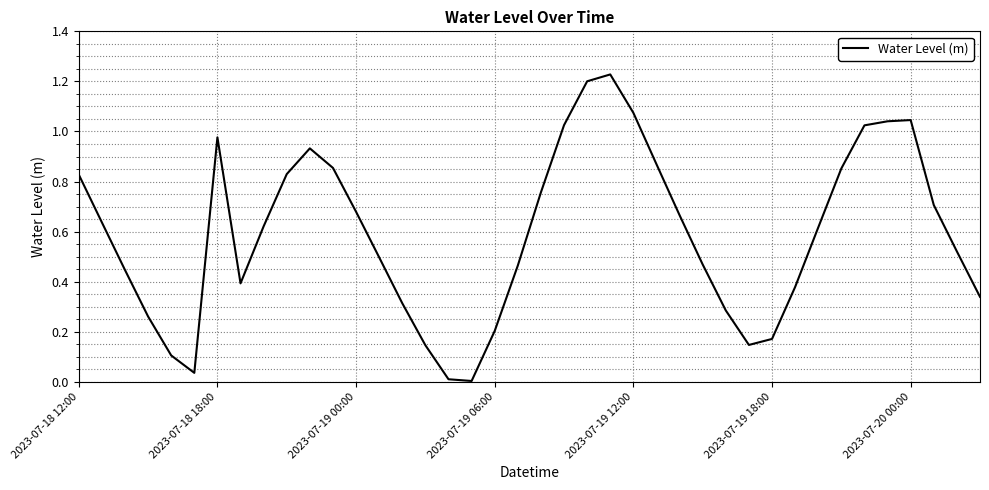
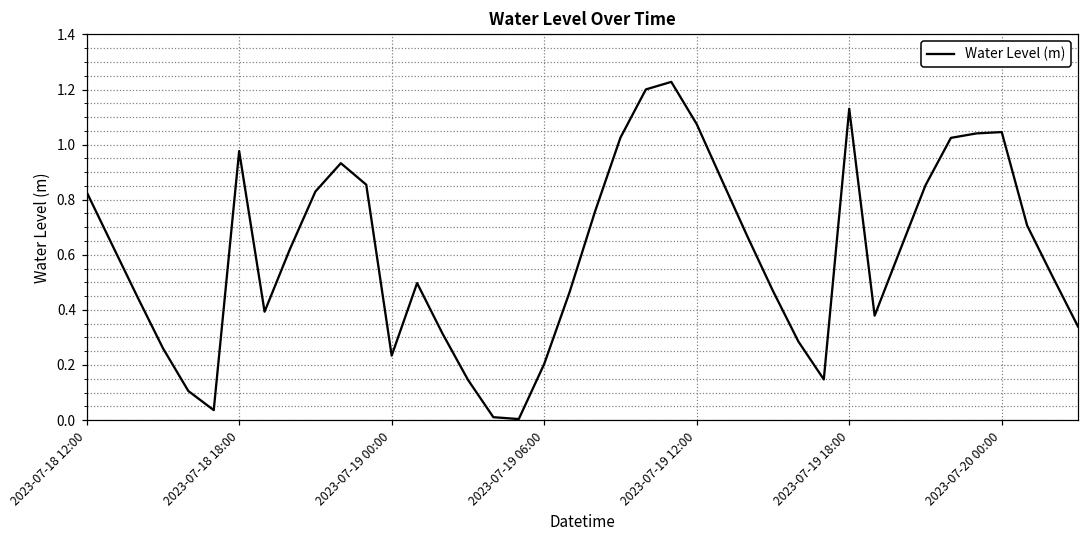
  {
    "2023-07-18 12:00": 0.83,
    "2023-07-18 18:00": 0.98,
-   "2023-07-19 00:00": 0.68,
+   "2023-07-19 00:00": 0.23,
    "2023-07-19 06:00": 0.20,
    "2023-07-19 12:00": 1.07,
-   "2023-07-19 18:00": 0.17,
+   "2023-07-19 18:00": 1.13,
    "2023-07-20 00:00": 1.05
  }
